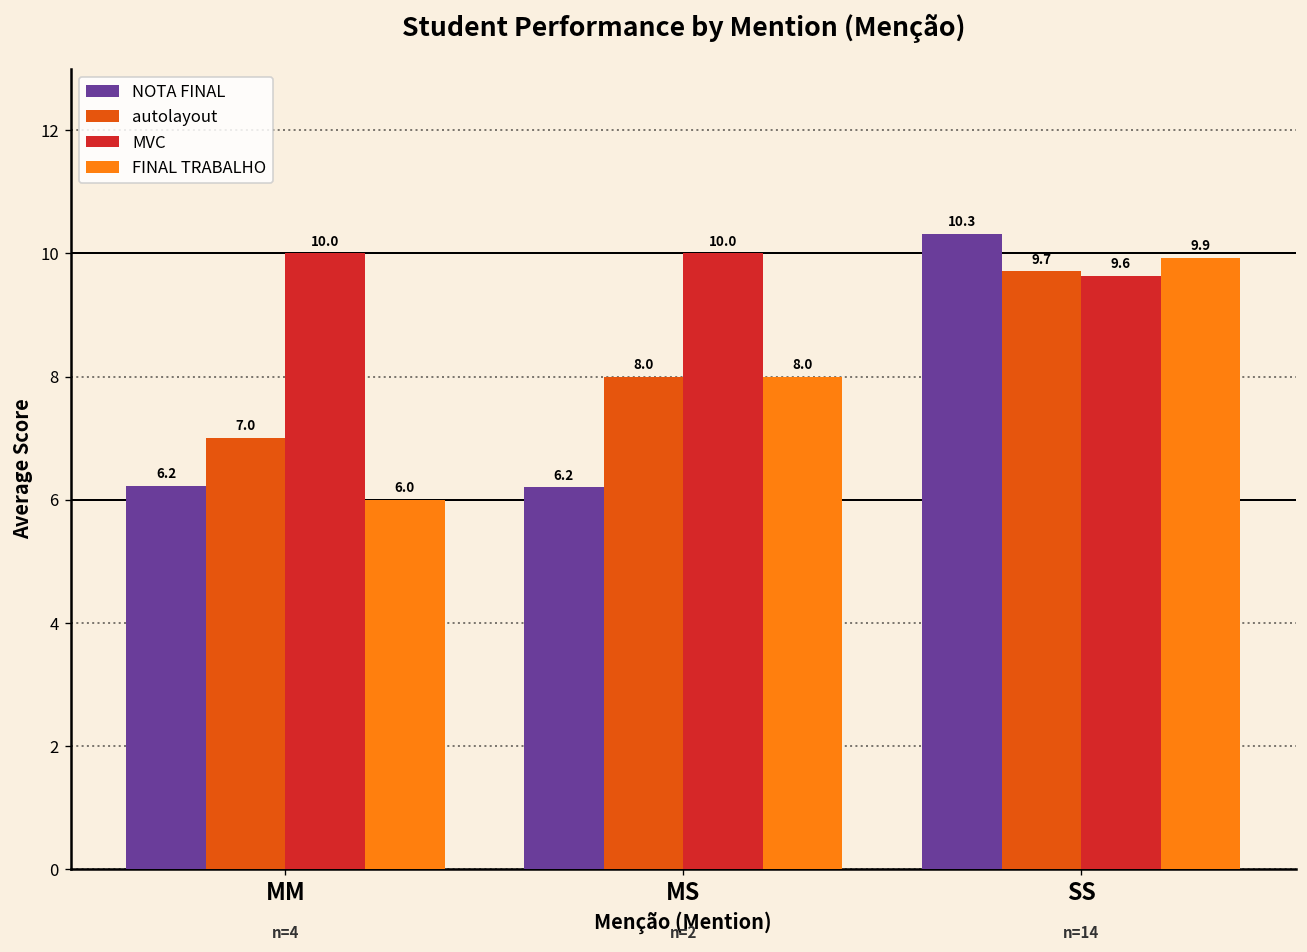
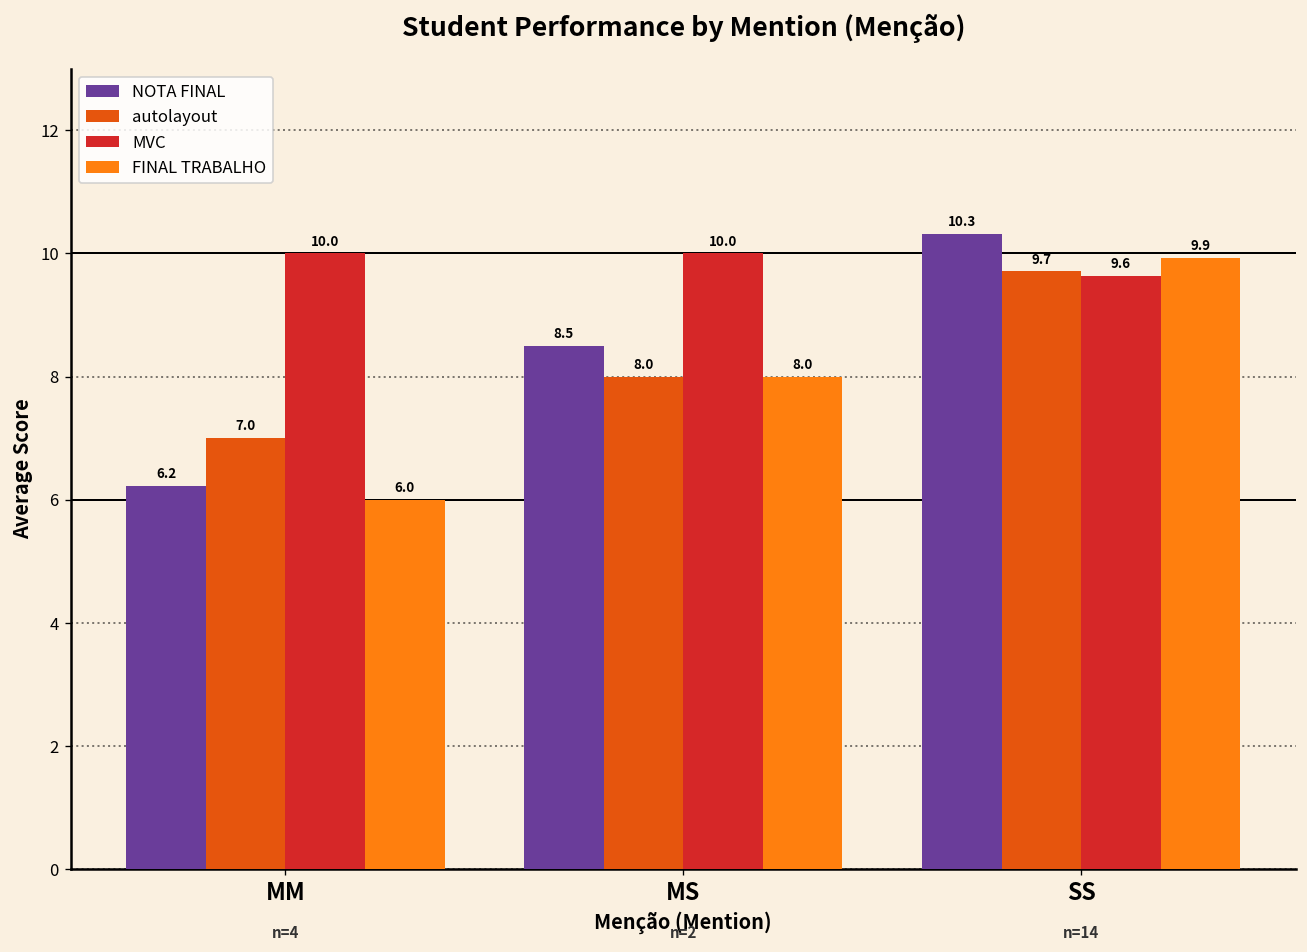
  {
    "NOTA FINAL": {
      "MM": 6.2,
-     "MS": 6.2,
+     "MS": 8.5,
      "SS": 10.3
    }
  }
